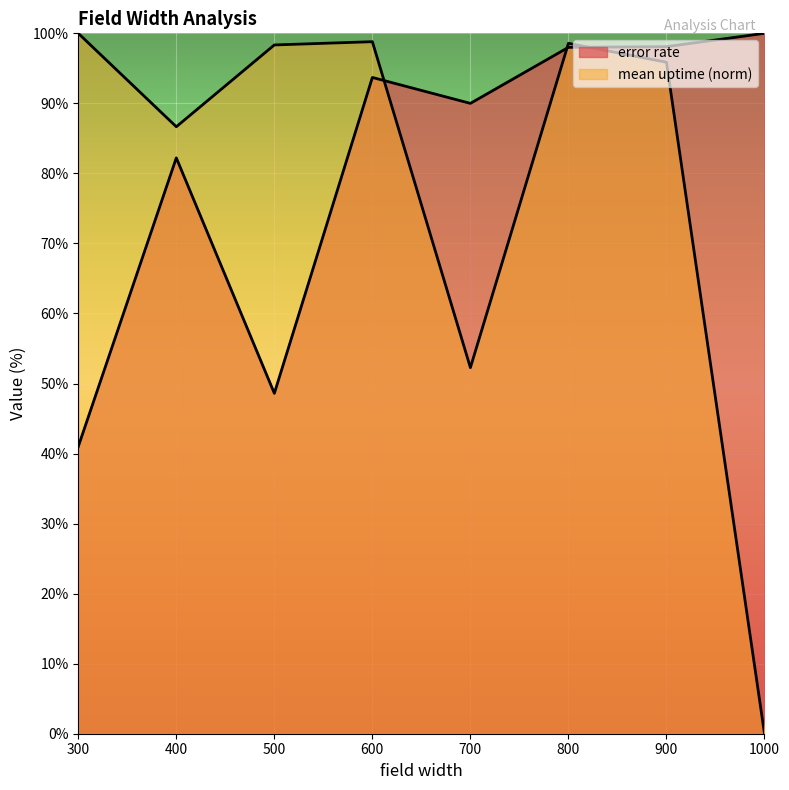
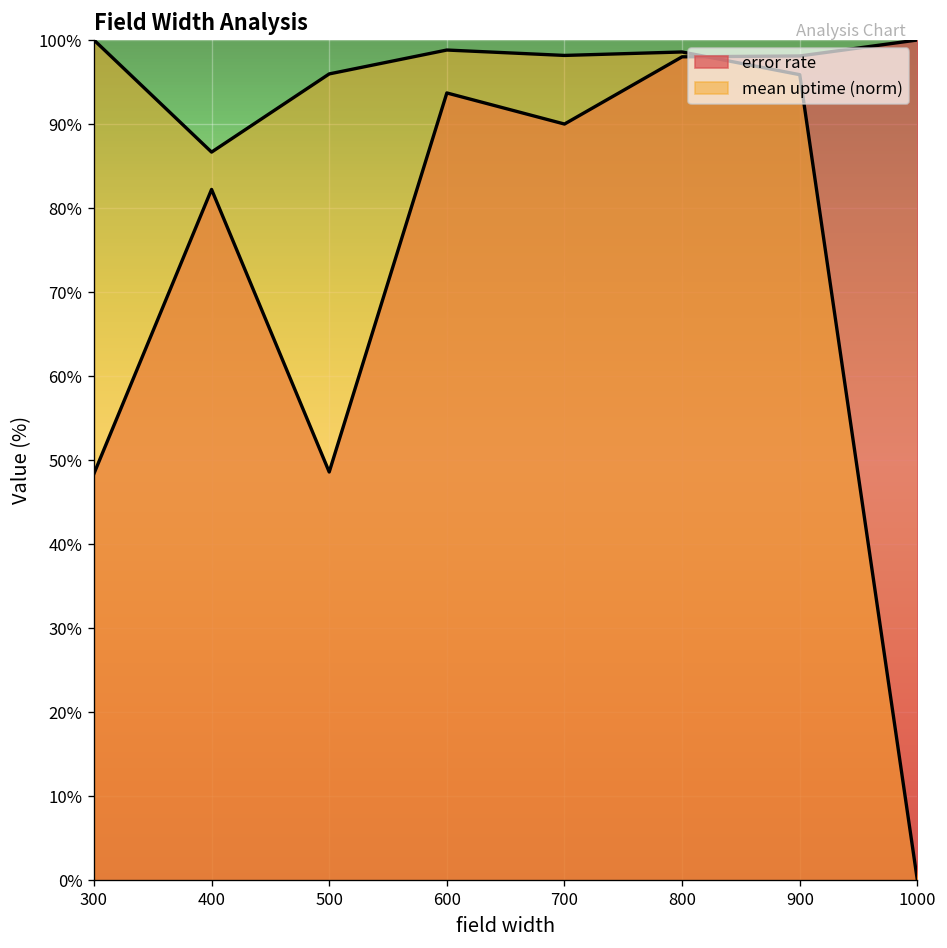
  {
    "error rate": {
-     "300": "41%",
+     "300": "48%",
      "400": "82%",
      "500": "49%",
      "600": "94%",
      "700": "90%",
      "800": "98%",
      "1000": "100%"
    },
    "mean uptime (norm)": {
      "300": "100%",
      "400": "87%",
-     "500": "98%",
+     "500": "96%",
      "600": "99%",
-     "700": "52%",
+     "700": "98%",
      "800": "99%",
      "1000": "0%"
    }
  }
